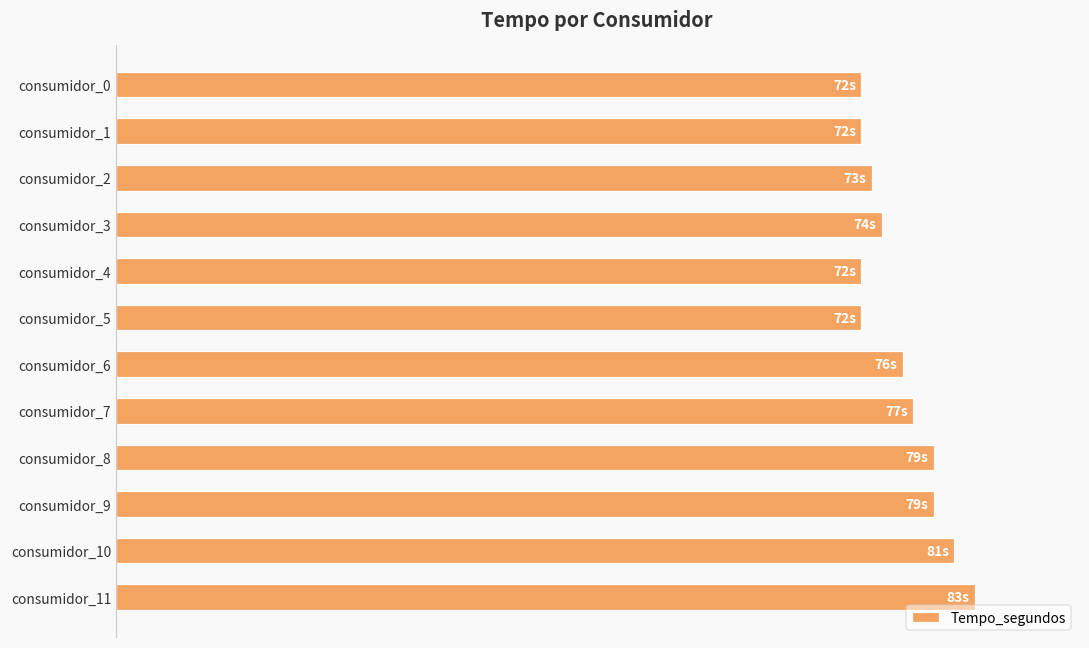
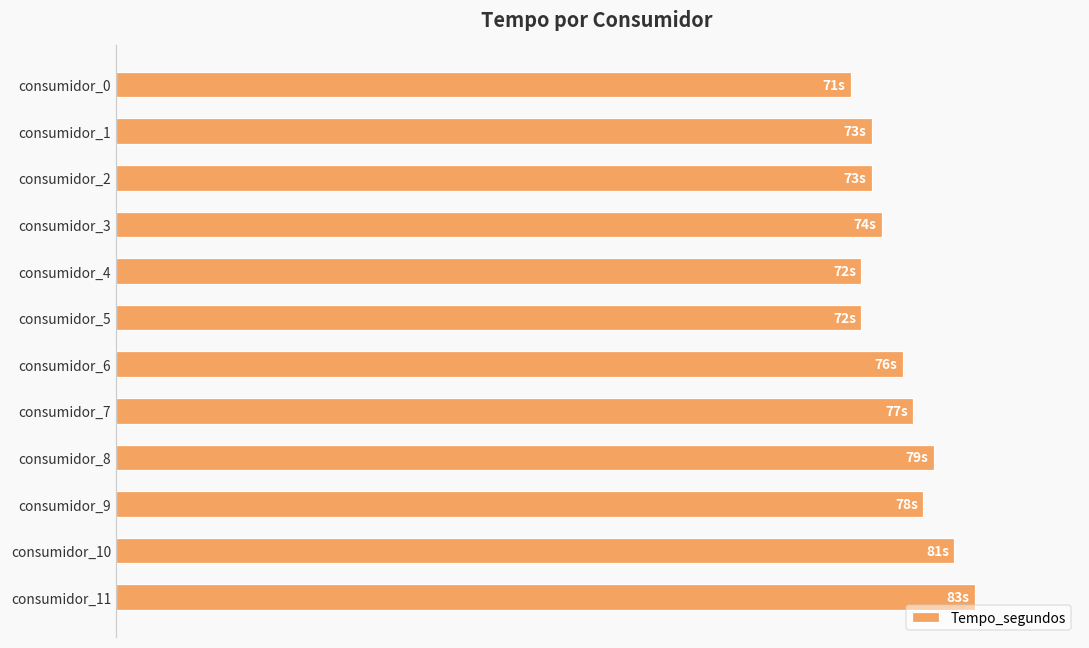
  {
-   "consumidor_0": "72s",
-   "consumidor_1": "72s",
+   "consumidor_0": "71s",
+   "consumidor_1": "73s",
    "consumidor_2": "73s",
    "consumidor_3": "74s",
    "consumidor_4": "72s",
    "consumidor_5": "72s",
    "consumidor_6": "76s",
    "consumidor_7": "77s",
    "consumidor_8": "79s",
-   "consumidor_9": "79s",
+   "consumidor_9": "78s",
    "consumidor_10": "81s",
    "consumidor_11": "83s"
  }
